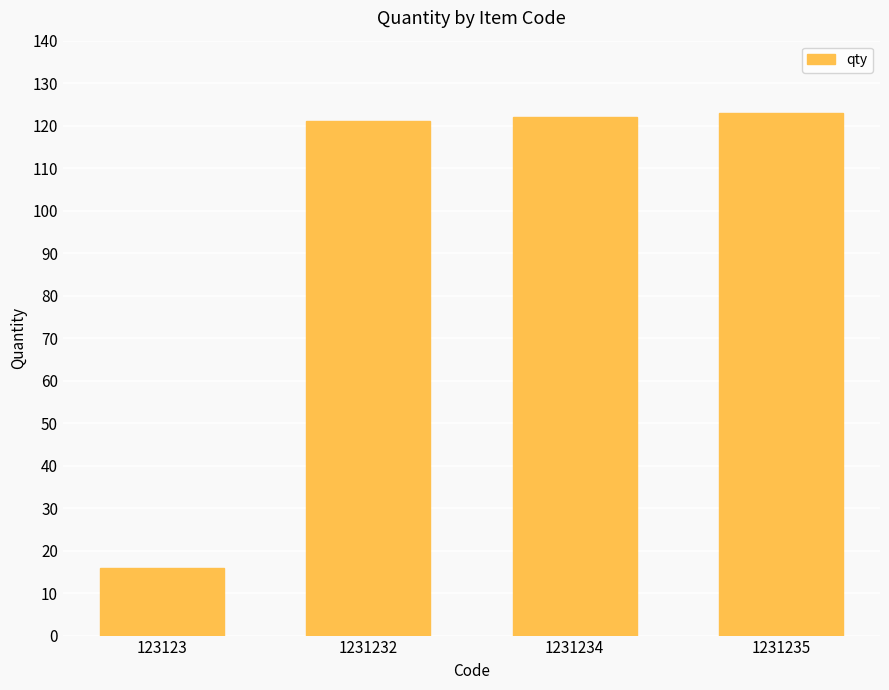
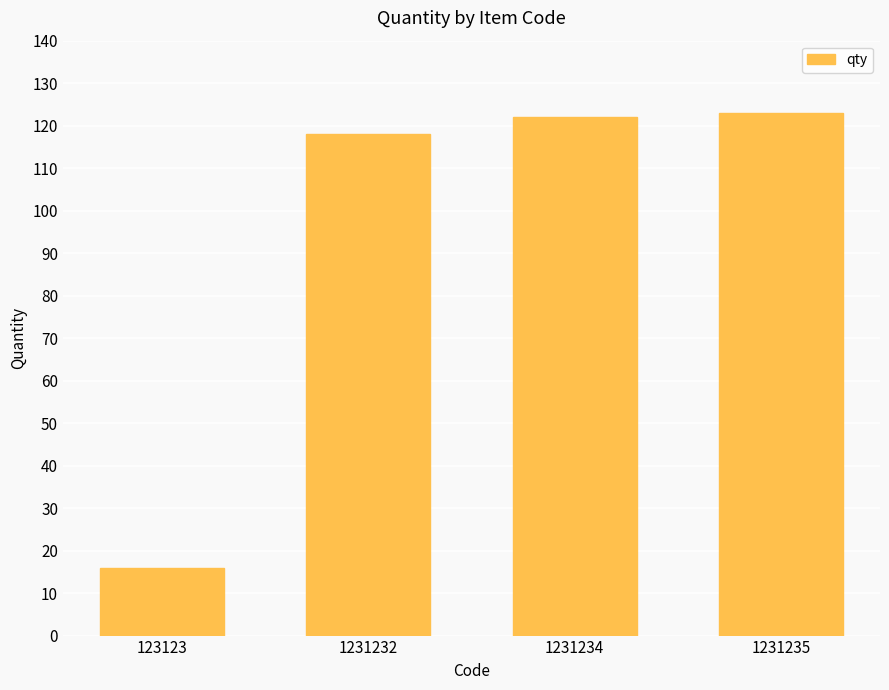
  {
    "123123": 16,
-   "1231232": 121,
+   "1231232": 118,
    "1231234": 122,
    "1231235": 123
  }
